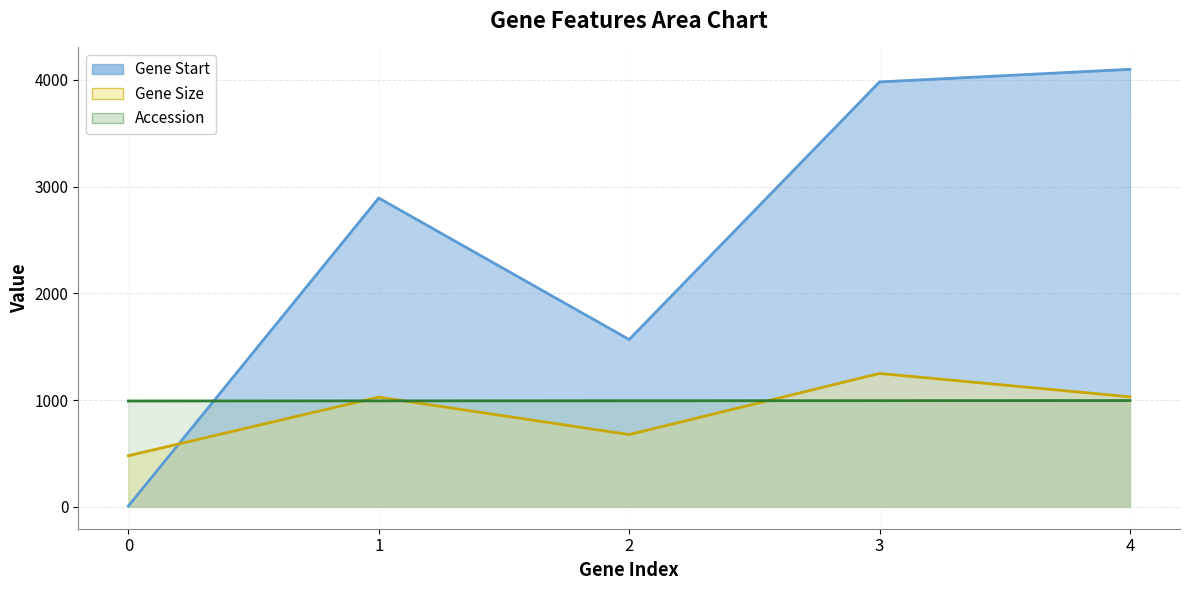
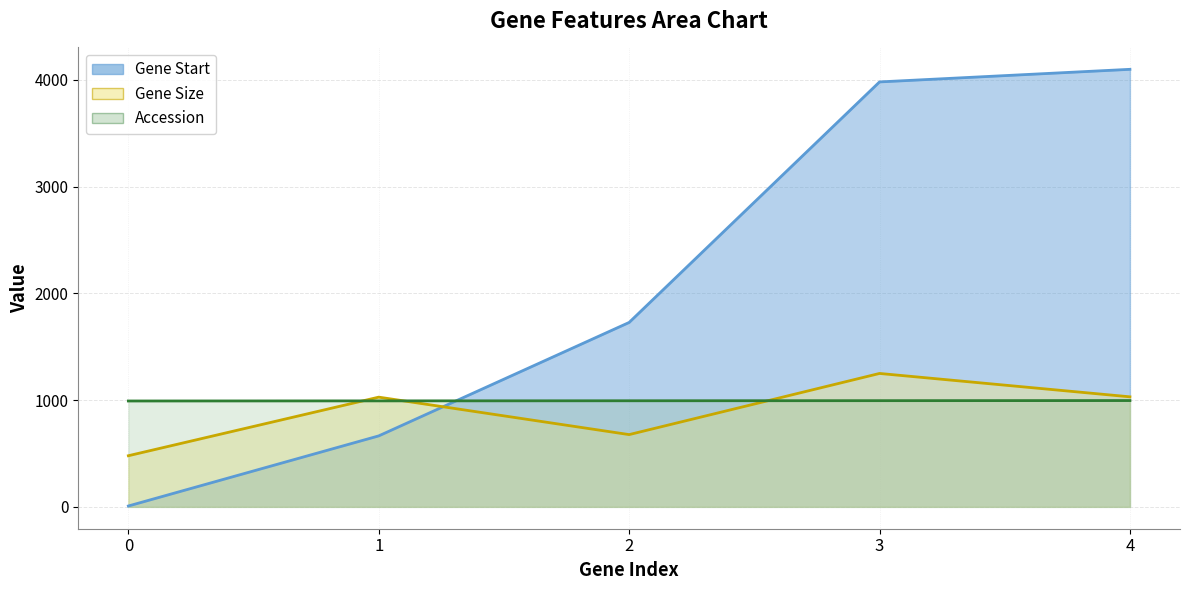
  {
    "Gene Start": {
      "0": 10,
-     "1": 2890,
-     "2": 1570,
+     "1": 670,
+     "2": 1730,
      "3": 3980,
      "4": 4100
    }
  }
